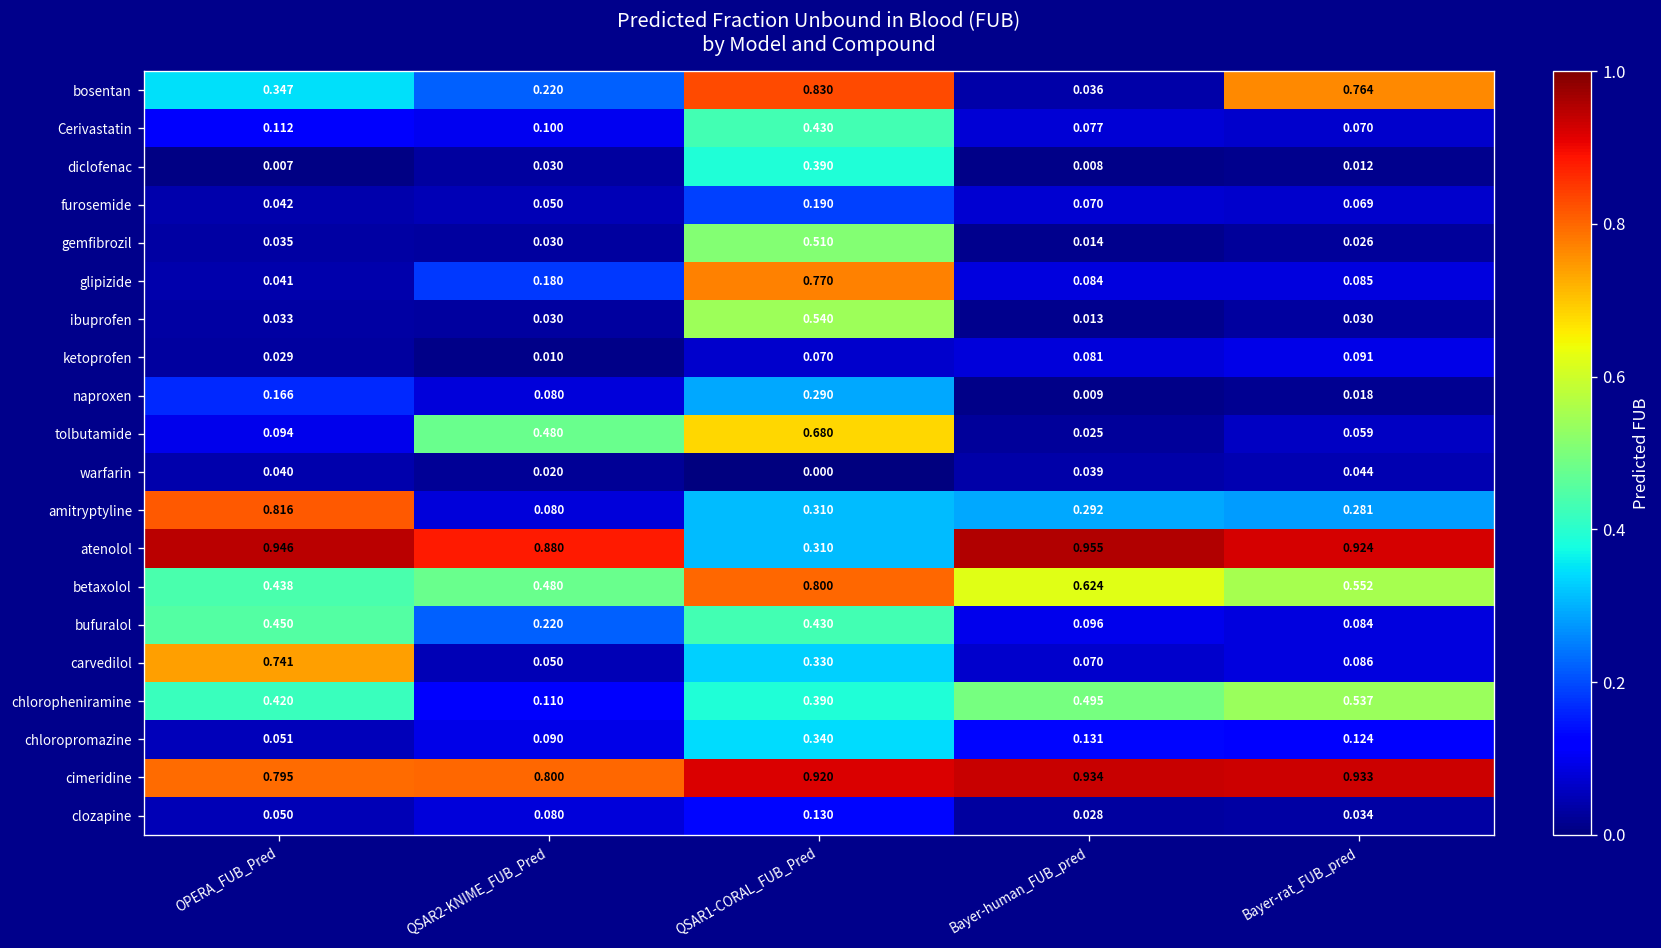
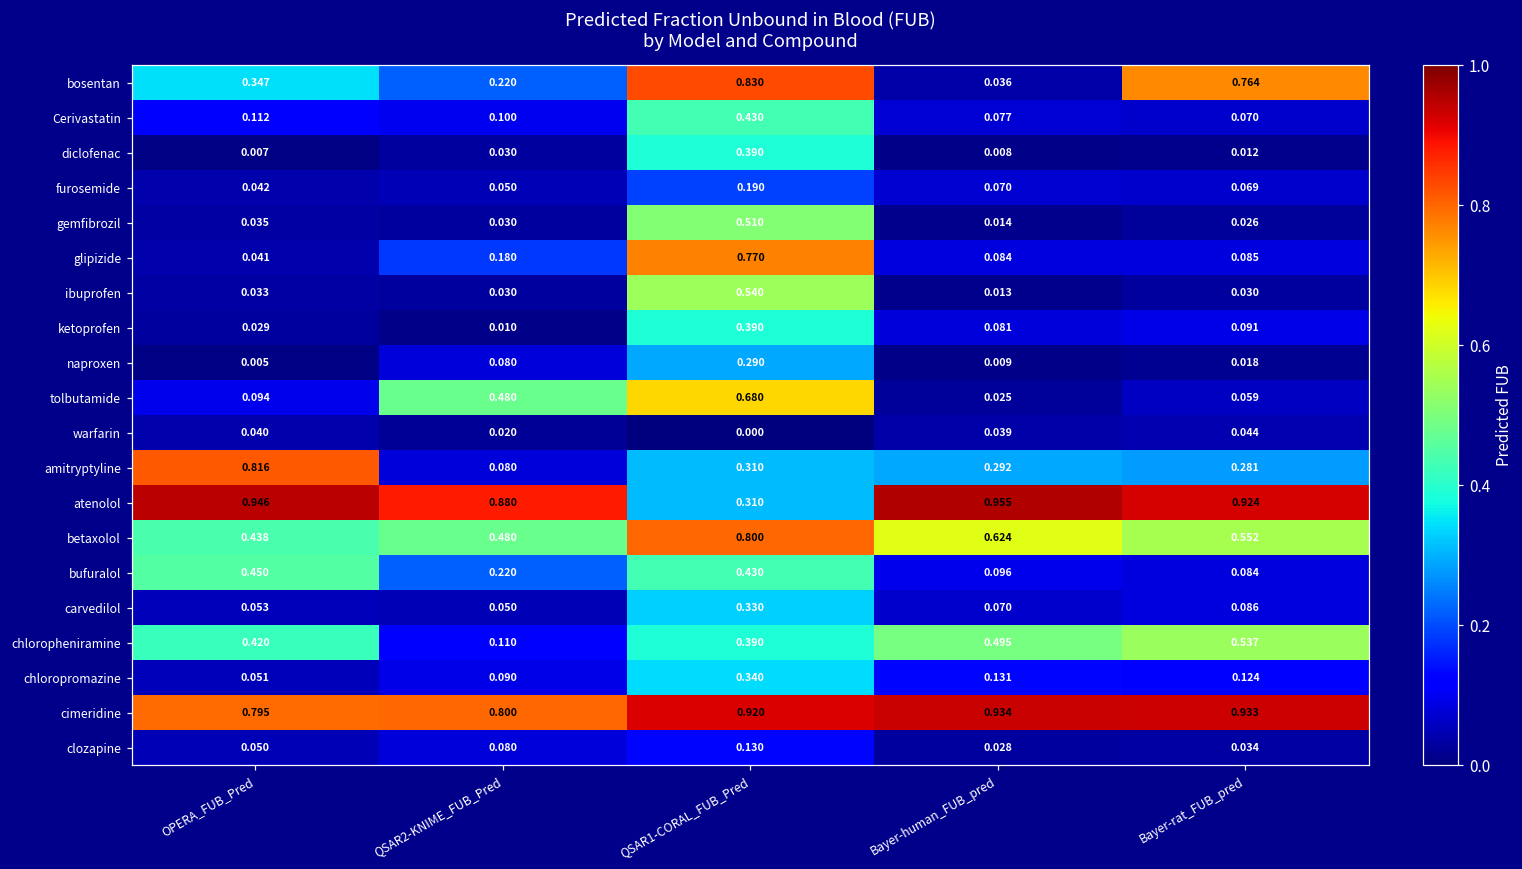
  {
    "bosentan": {
      "OPERA_FUB_Pred": 0.347,
      "QSAR2-KNIME_FUB_Pred": 0.220,
      "QSAR1-CORAL_FUB_Pred": 0.830,
      "Bayer-human_FUB_pred": 0.036,
      "Bayer-rat_FUB_pred": 0.764
    },
    "Cerivastatin": {
      "OPERA_FUB_Pred": 0.112,
      "QSAR2-KNIME_FUB_Pred": 0.100,
      "QSAR1-CORAL_FUB_Pred": 0.430,
      "Bayer-human_FUB_pred": 0.077,
      "Bayer-rat_FUB_pred": 0.070
    },
    "diclofenac": {
      "OPERA_FUB_Pred": 0.007,
      "QSAR2-KNIME_FUB_Pred": 0.030,
      "QSAR1-CORAL_FUB_Pred": 0.390,
      "Bayer-human_FUB_pred": 0.008,
      "Bayer-rat_FUB_pred": 0.012
    },
    "furosemide": {
      "OPERA_FUB_Pred": 0.042,
      "QSAR2-KNIME_FUB_Pred": 0.050,
      "QSAR1-CORAL_FUB_Pred": 0.190,
      "Bayer-human_FUB_pred": 0.070,
      "Bayer-rat_FUB_pred": 0.069
    },
    "gemfibrozil": {
      "OPERA_FUB_Pred": 0.035,
      "QSAR2-KNIME_FUB_Pred": 0.030,
      "QSAR1-CORAL_FUB_Pred": 0.510,
      "Bayer-human_FUB_pred": 0.014,
      "Bayer-rat_FUB_pred": 0.026
    },
    "glipizide": {
      "OPERA_FUB_Pred": 0.041,
      "QSAR2-KNIME_FUB_Pred": 0.180,
      "QSAR1-CORAL_FUB_Pred": 0.770,
      "Bayer-human_FUB_pred": 0.084,
      "Bayer-rat_FUB_pred": 0.085
    },
    "ibuprofen": {
      "OPERA_FUB_Pred": 0.033,
      "QSAR2-KNIME_FUB_Pred": 0.030,
      "QSAR1-CORAL_FUB_Pred": 0.540,
      "Bayer-human_FUB_pred": 0.013,
      "Bayer-rat_FUB_pred": 0.030
    },
    "ketoprofen": {
      "OPERA_FUB_Pred": 0.029,
      "QSAR2-KNIME_FUB_Pred": 0.010,
-     "QSAR1-CORAL_FUB_Pred": 0.070,
+     "QSAR1-CORAL_FUB_Pred": 0.390,
      "Bayer-human_FUB_pred": 0.081,
      "Bayer-rat_FUB_pred": 0.091
    },
    "naproxen": {
-     "OPERA_FUB_Pred": 0.166,
+     "OPERA_FUB_Pred": 0.005,
      "QSAR2-KNIME_FUB_Pred": 0.080,
      "QSAR1-CORAL_FUB_Pred": 0.290,
      "Bayer-human_FUB_pred": 0.009,
      "Bayer-rat_FUB_pred": 0.018
    },
    "tolbutamide": {
      "OPERA_FUB_Pred": 0.094,
      "QSAR2-KNIME_FUB_Pred": 0.480,
      "QSAR1-CORAL_FUB_Pred": 0.680,
      "Bayer-human_FUB_pred": 0.025,
      "Bayer-rat_FUB_pred": 0.059
    },
    "warfarin": {
      "OPERA_FUB_Pred": 0.040,
      "QSAR2-KNIME_FUB_Pred": 0.020,
      "QSAR1-CORAL_FUB_Pred": 0.000,
      "Bayer-human_FUB_pred": 0.039,
      "Bayer-rat_FUB_pred": 0.044
    },
    "amitryptyline": {
      "OPERA_FUB_Pred": 0.816,
      "QSAR2-KNIME_FUB_Pred": 0.080,
      "QSAR1-CORAL_FUB_Pred": 0.310,
      "Bayer-human_FUB_pred": 0.292,
      "Bayer-rat_FUB_pred": 0.281
    },
    "atenolol": {
      "OPERA_FUB_Pred": 0.946,
      "QSAR2-KNIME_FUB_Pred": 0.880,
      "QSAR1-CORAL_FUB_Pred": 0.310,
      "Bayer-human_FUB_pred": 0.955,
      "Bayer-rat_FUB_pred": 0.924
    },
    "betaxolol": {
      "OPERA_FUB_Pred": 0.438,
      "QSAR2-KNIME_FUB_Pred": 0.480,
      "QSAR1-CORAL_FUB_Pred": 0.800,
      "Bayer-human_FUB_pred": 0.624,
      "Bayer-rat_FUB_pred": 0.552
    },
    "bufuralol": {
      "OPERA_FUB_Pred": 0.450,
      "QSAR2-KNIME_FUB_Pred": 0.220,
      "QSAR1-CORAL_FUB_Pred": 0.430,
      "Bayer-human_FUB_pred": 0.096,
      "Bayer-rat_FUB_pred": 0.084
    },
    "carvedilol": {
-     "OPERA_FUB_Pred": 0.741,
+     "OPERA_FUB_Pred": 0.053,
      "QSAR2-KNIME_FUB_Pred": 0.050,
      "QSAR1-CORAL_FUB_Pred": 0.330,
      "Bayer-human_FUB_pred": 0.070,
      "Bayer-rat_FUB_pred": 0.086
    },
    "chloropheniramine": {
      "OPERA_FUB_Pred": 0.420,
      "QSAR2-KNIME_FUB_Pred": 0.110,
      "QSAR1-CORAL_FUB_Pred": 0.390,
      "Bayer-human_FUB_pred": 0.495,
      "Bayer-rat_FUB_pred": 0.537
    },
    "chloropromazine": {
      "OPERA_FUB_Pred": 0.051,
      "QSAR2-KNIME_FUB_Pred": 0.090,
      "QSAR1-CORAL_FUB_Pred": 0.340,
      "Bayer-human_FUB_pred": 0.131,
      "Bayer-rat_FUB_pred": 0.124
    },
    "cimeridine": {
      "OPERA_FUB_Pred": 0.795,
      "QSAR2-KNIME_FUB_Pred": 0.800,
      "QSAR1-CORAL_FUB_Pred": 0.920,
      "Bayer-human_FUB_pred": 0.934,
      "Bayer-rat_FUB_pred": 0.933
    },
    "clozapine": {
      "OPERA_FUB_Pred": 0.050,
      "QSAR2-KNIME_FUB_Pred": 0.080,
      "QSAR1-CORAL_FUB_Pred": 0.130,
      "Bayer-human_FUB_pred": 0.028,
      "Bayer-rat_FUB_pred": 0.034
    }
  }
